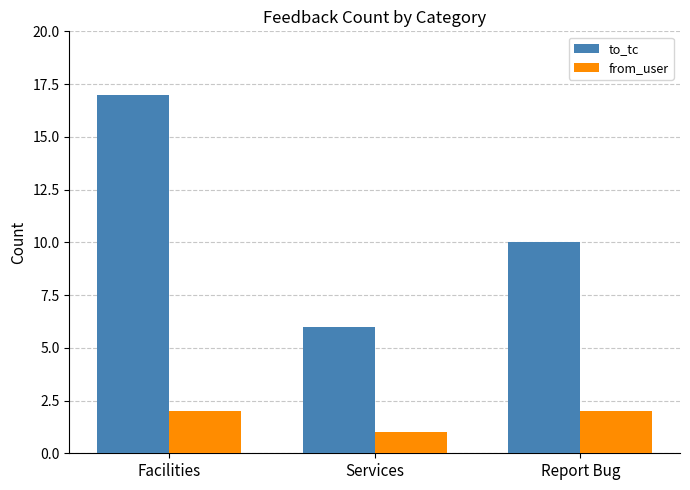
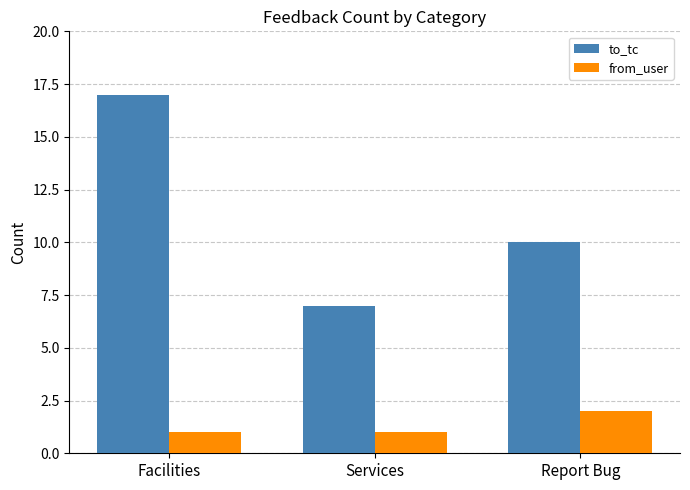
  {
    "to_tc": {
      "Facilities": 17,
-     "Services": 6,
+     "Services": 7,
      "Report Bug": 10
    },
    "from_user": {
-     "Facilities": 2,
+     "Facilities": 1,
      "Services": 1,
      "Report Bug": 2
    }
  }
